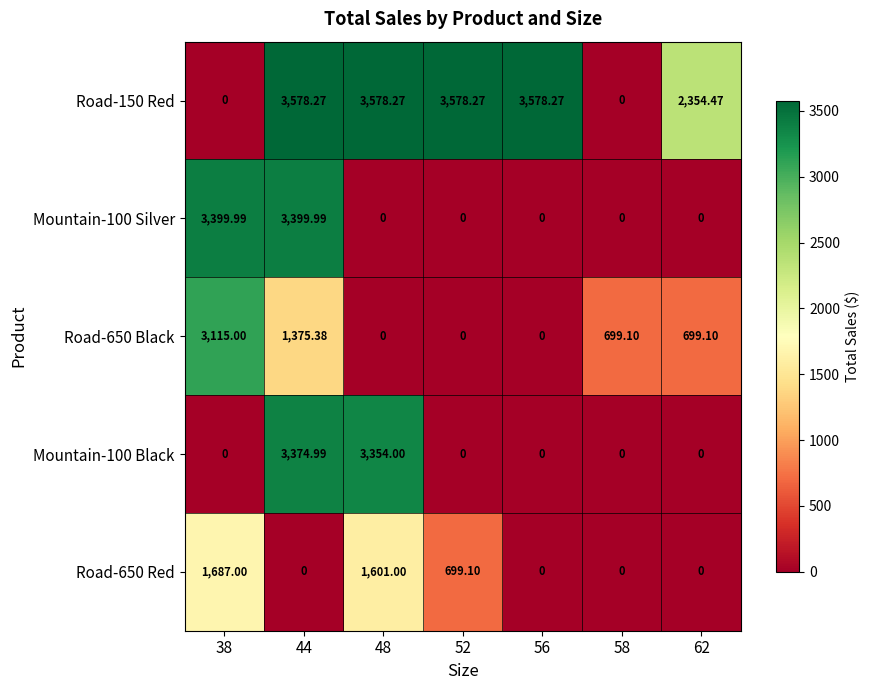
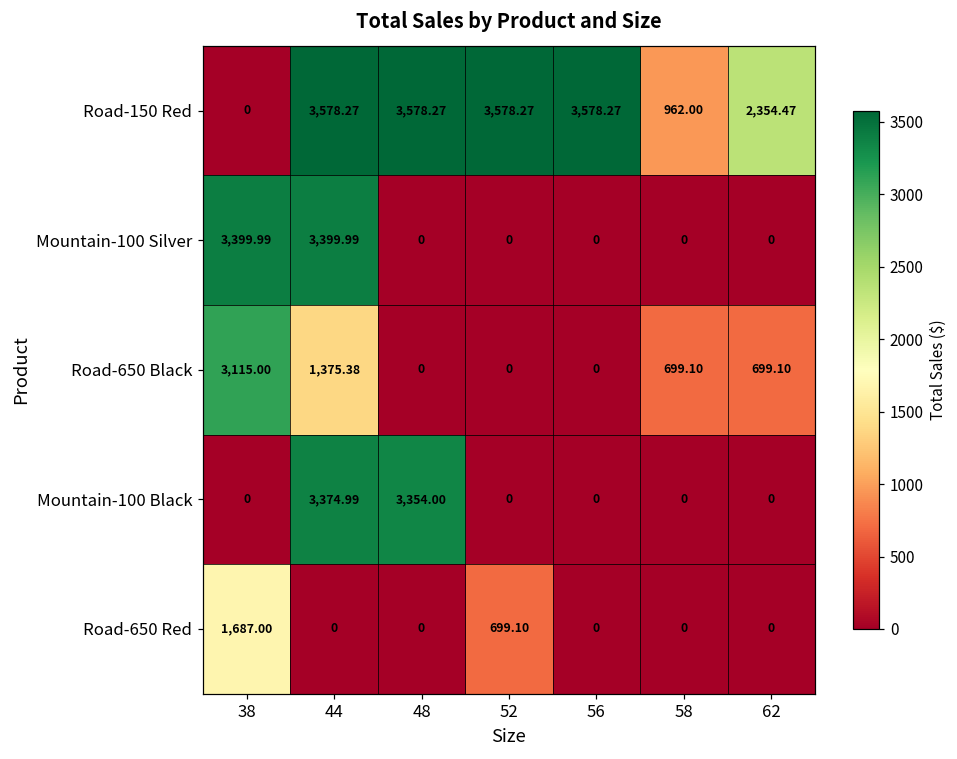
  {
    "Road-150 Red": {
      "38": "0",
      "44": "3,578.27",
      "48": "3,578.27",
      "52": "3,578.27",
      "56": "3,578.27",
-     "58": "0",
+     "58": "962.00",
      "62": "2,354.47"
    },
    "Mountain-100 Silver": {
      "38": "3,399.99",
      "44": "3,399.99",
      "48": "0",
      "52": "0",
      "56": "0",
      "58": "0",
      "62": "0"
    },
    "Road-650 Black": {
      "38": "3,115.00",
      "44": "1,375.38",
      "48": "0",
      "52": "0",
      "56": "0",
      "58": "699.10",
      "62": "699.10"
    },
    "Mountain-100 Black": {
      "38": "0",
      "44": "3,374.99",
      "48": "3,354.00",
      "52": "0",
      "56": "0",
      "58": "0",
      "62": "0"
    },
    "Road-650 Red": {
      "38": "1,687.00",
      "44": "0",
-     "48": "1,601.00",
+     "48": "0",
      "52": "699.10",
      "56": "0",
      "58": "0",
      "62": "0"
    }
  }
